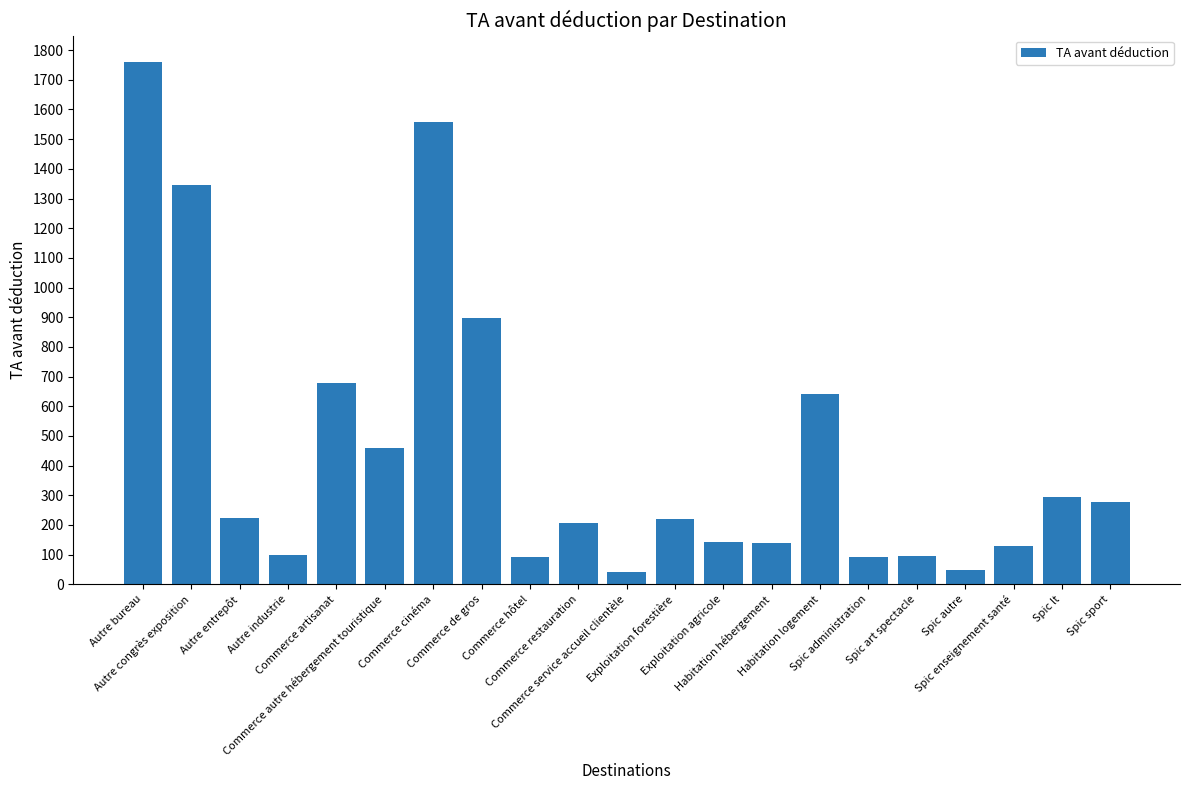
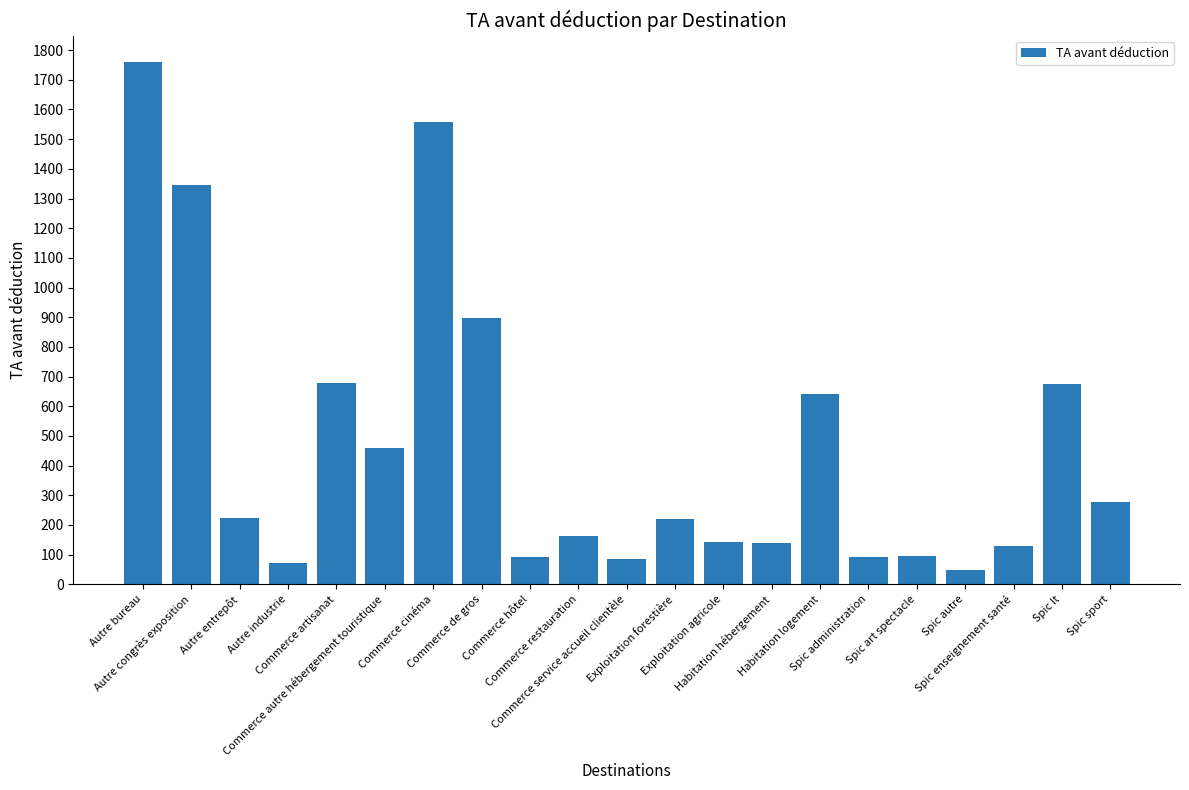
  {
    "Autre bureau": 1760,
    "Autre congrès exposition": 1350,
    "Autre entrepôt": 220,
-   "Autre industrie": 100,
+   "Autre industrie": 70,
    "Commerce artisanat": 680,
    "Commerce autre hébergement touristique": 460,
    "Commerce cinéma": 1560,
    "Commerce de gros": 900,
    "Commerce hôtel": 90,
-   "Commerce restauration": 210,
-   "Commerce service accueil clientèle": 40,
+   "Commerce restauration": 160,
+   "Commerce service accueil clientèle": 90,
    "Exploitation forestière": 220,
    "Exploitation agricole": 140,
    "Habitation hébergement": 140,
    "Habitation logement": 640,
    "Spic administration": 90,
    "Spic art spectacle": 100,
    "Spic autre": 50,
    "Spic enseignement santé": 130,
-   "Spic lt": 290,
+   "Spic lt": 670,
    "Spic sport": 280
  }
